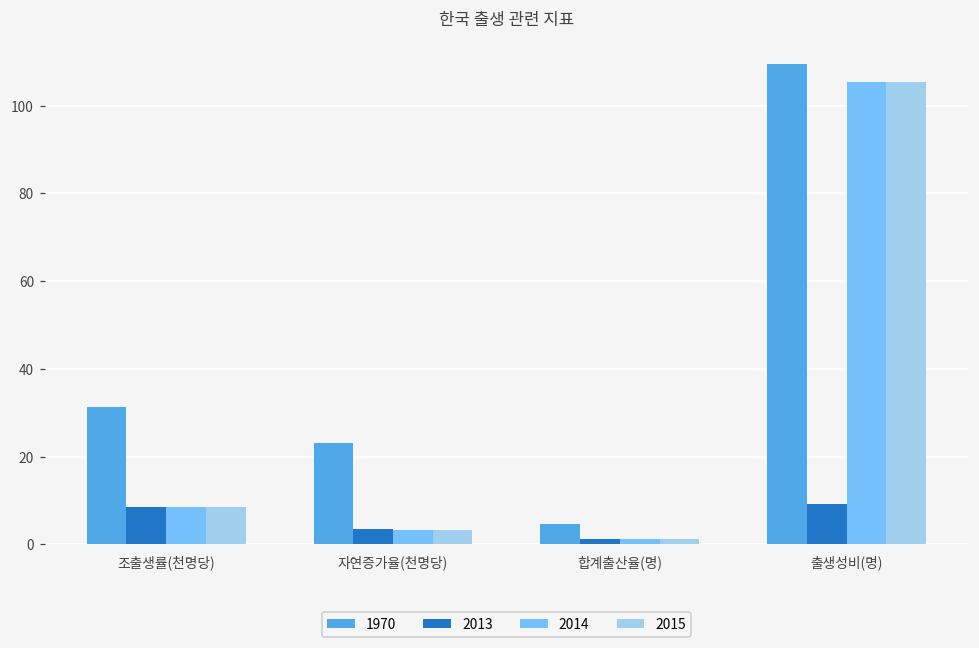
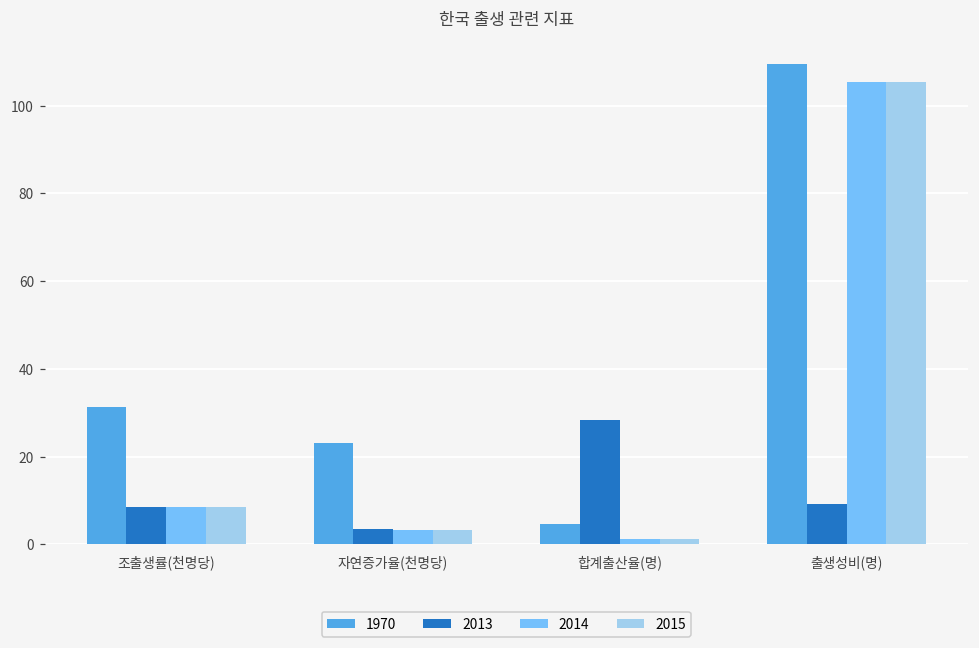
  {
    "2013": {
      "조출생률(천명당)": 9,
      "자연증가율(천명당)": 3,
-     "합계출산율(명)": 1,
+     "합계출산율(명)": 28,
      "출생성비(명)": 9
    }
  }
